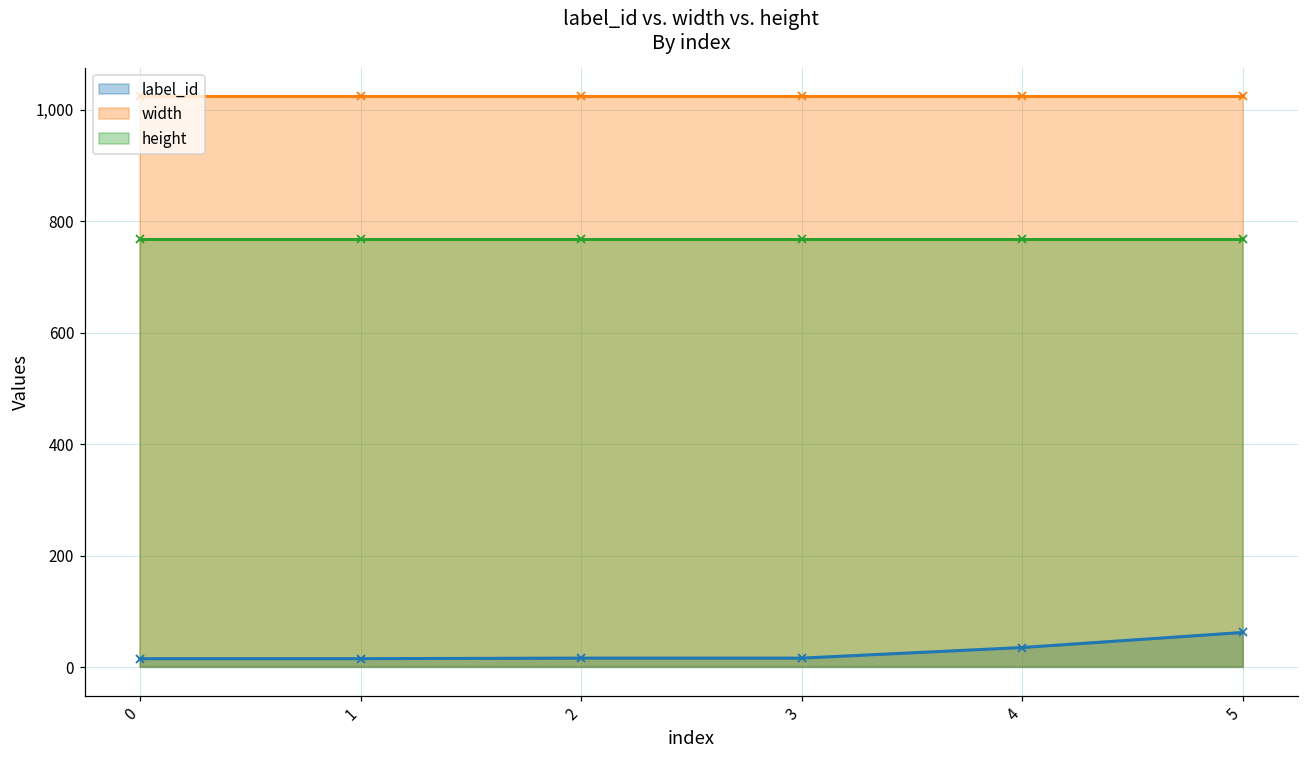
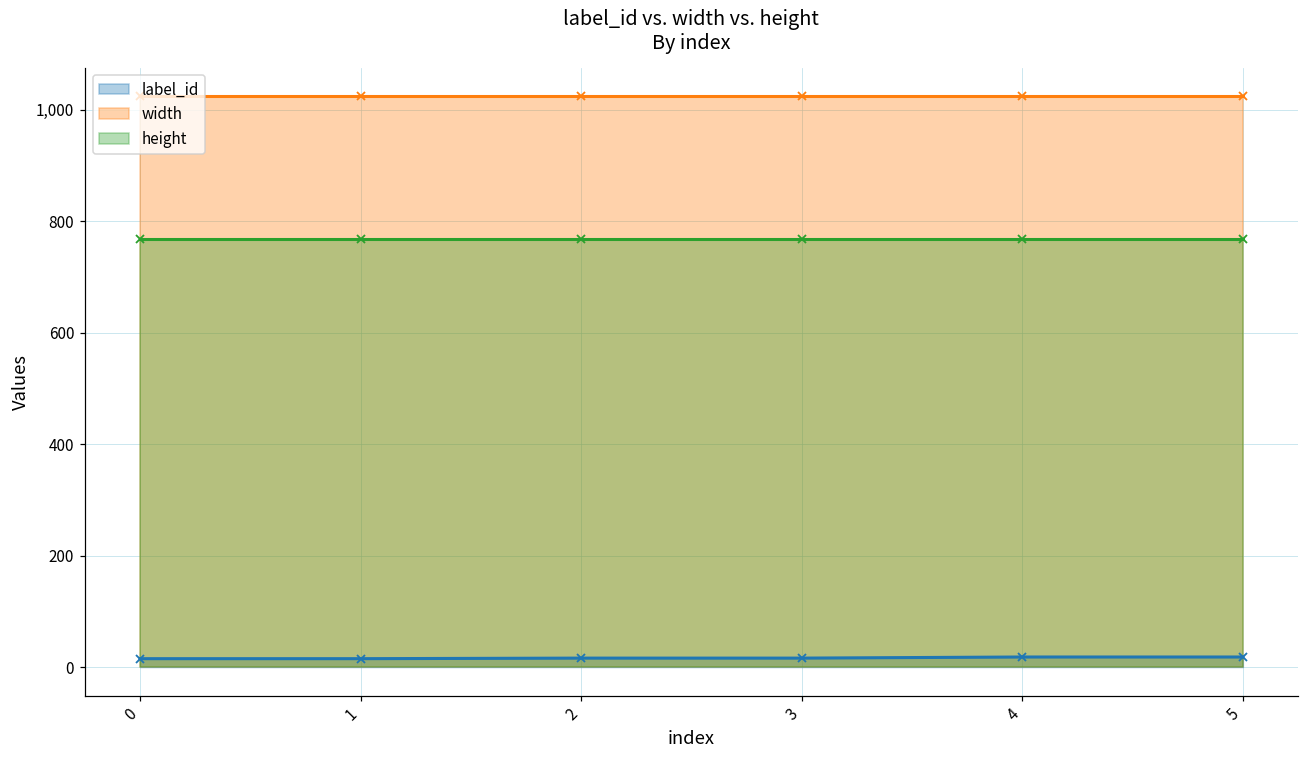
  {
    "label_id": {
      "0": "20",
      "1": "20",
      "2": "20",
      "3": "20",
-     "4": "40",
-     "5": "60"
+     "4": "20",
+     "5": "20"
    },
    "width": {
      "1": "1,020",
      "2": "1,020",
      "3": "1,020",
      "4": "1,020",
      "5": "1,020"
    },
    "height": {
      "0": "770",
      "1": "770",
      "2": "770",
      "3": "770",
      "4": "770",
      "5": "770"
    }
  }
